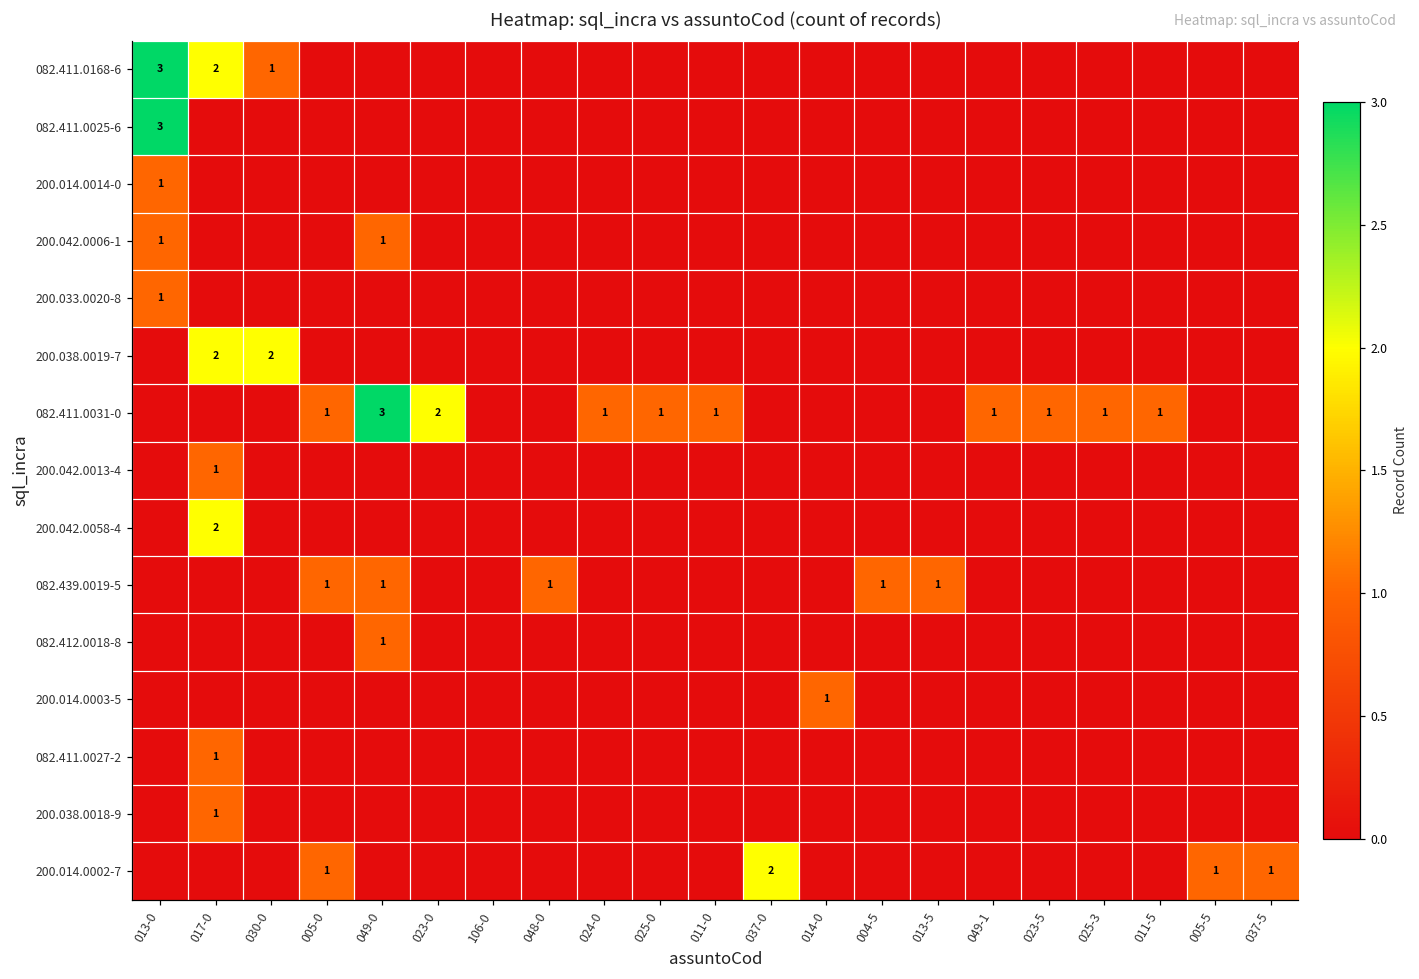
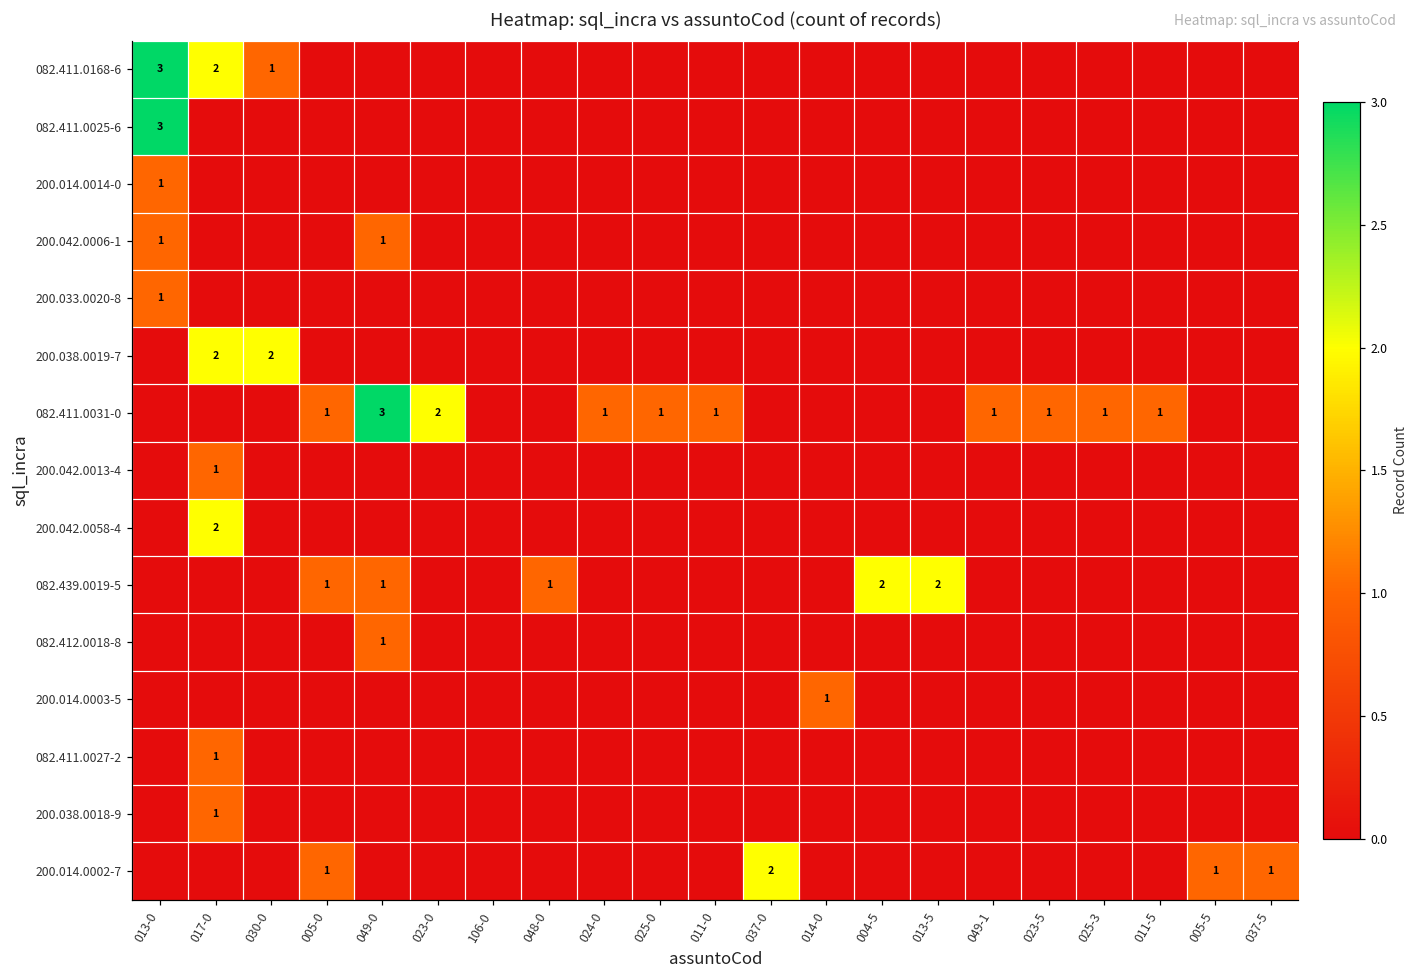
  {
    "082.411.0168-6": {
      "013-0": 3,
      "017-0": 2,
      "030-0": 1
    },
    "082.411.0025-6": {
      "013-0": 3
    },
    "200.014.0014-0": {
      "013-0": 1
    },
    "200.042.0006-1": {
      "013-0": 1,
      "049-0": 1
    },
    "200.033.0020-8": {
      "013-0": 1
    },
    "200.038.0019-7": {
      "017-0": 2,
      "030-0": 2
    },
    "082.411.0031-0": {
      "005-0": 1,
      "049-0": 3,
      "023-0": 2,
      "024-0": 1,
      "025-0": 1,
      "011-0": 1,
      "049-1": 1,
      "023-5": 1,
      "025-3": 1,
      "011-5": 1
    },
    "200.042.0013-4": {
      "017-0": 1
    },
    "200.042.0058-4": {
      "017-0": 2
    },
    "082.439.0019-5": {
      "005-0": 1,
      "049-0": 1,
      "048-0": 1,
-     "004-5": 1,
-     "013-5": 1
+     "004-5": 2,
+     "013-5": 2
    },
    "082.412.0018-8": {
      "049-0": 1
    },
    "200.014.0003-5": {
      "014-0": 1
    },
    "082.411.0027-2": {
      "017-0": 1
    },
    "200.038.0018-9": {
      "017-0": 1
    },
    "200.014.0002-7": {
      "005-0": 1,
      "037-0": 2,
      "005-5": 1,
      "037-5": 1
    }
  }
